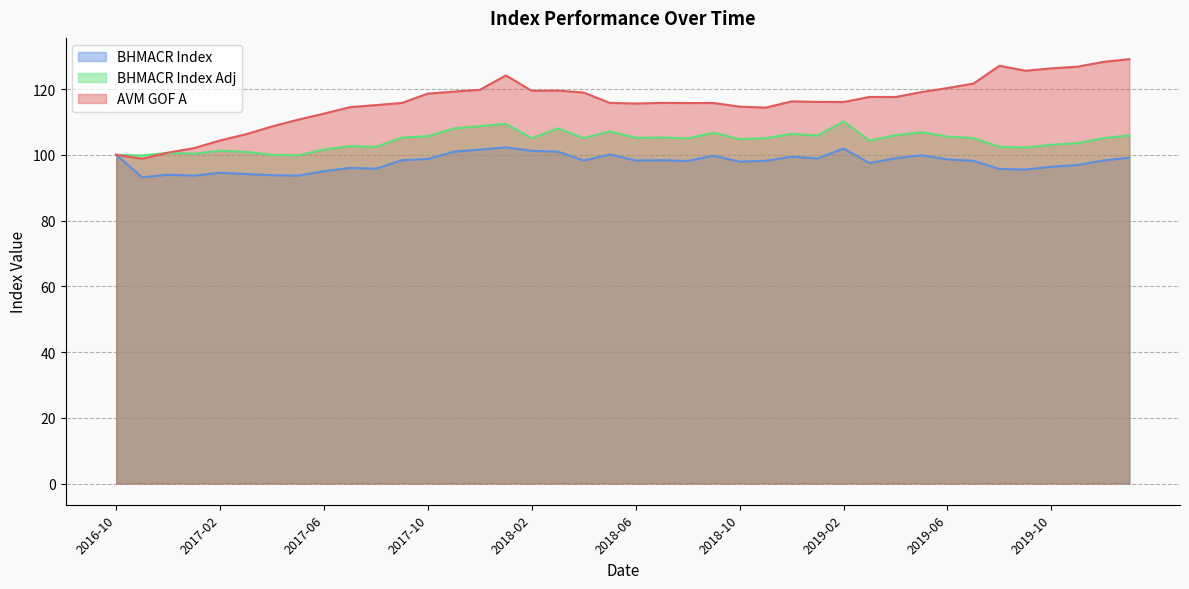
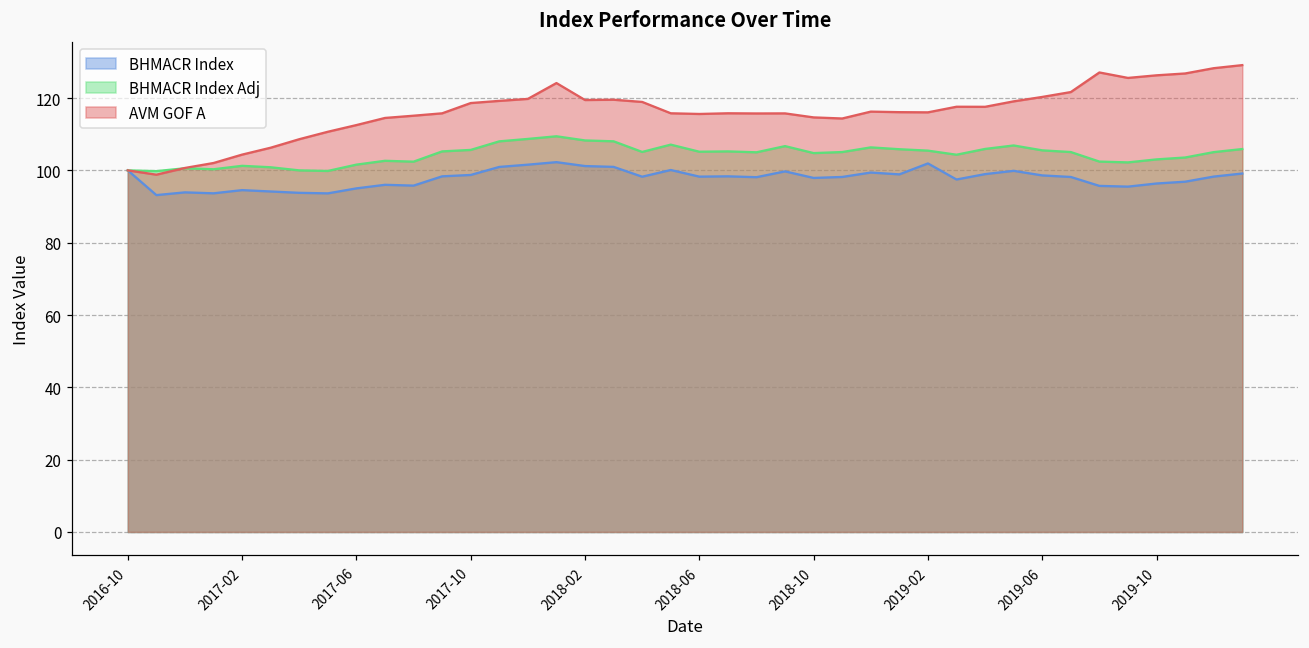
  {
    "BHMACR Index": {
      "2017-02": 95,
      "2017-06": 95,
      "2017-10": 99,
      "2018-02": 101,
      "2018-06": 98,
      "2018-10": 98,
      "2019-02": 102,
      "2019-06": 99,
      "2019-10": 96
    },
    "BHMACR Index Adj": {
      "2017-02": 101,
      "2017-06": 102,
      "2017-10": 106,
-     "2018-02": 105,
+     "2018-02": 108,
      "2018-06": 105,
      "2018-10": 105,
-     "2019-02": 110,
+     "2019-02": 105,
      "2019-06": 106,
      "2019-10": 103
    },
    "AVM GOF A": {
      "2017-02": 104,
      "2017-06": 113,
      "2017-10": 119,
      "2018-02": 119,
      "2018-06": 116,
      "2018-10": 115,
      "2019-02": 116,
      "2019-06": 120,
      "2019-10": 126
    }
  }
